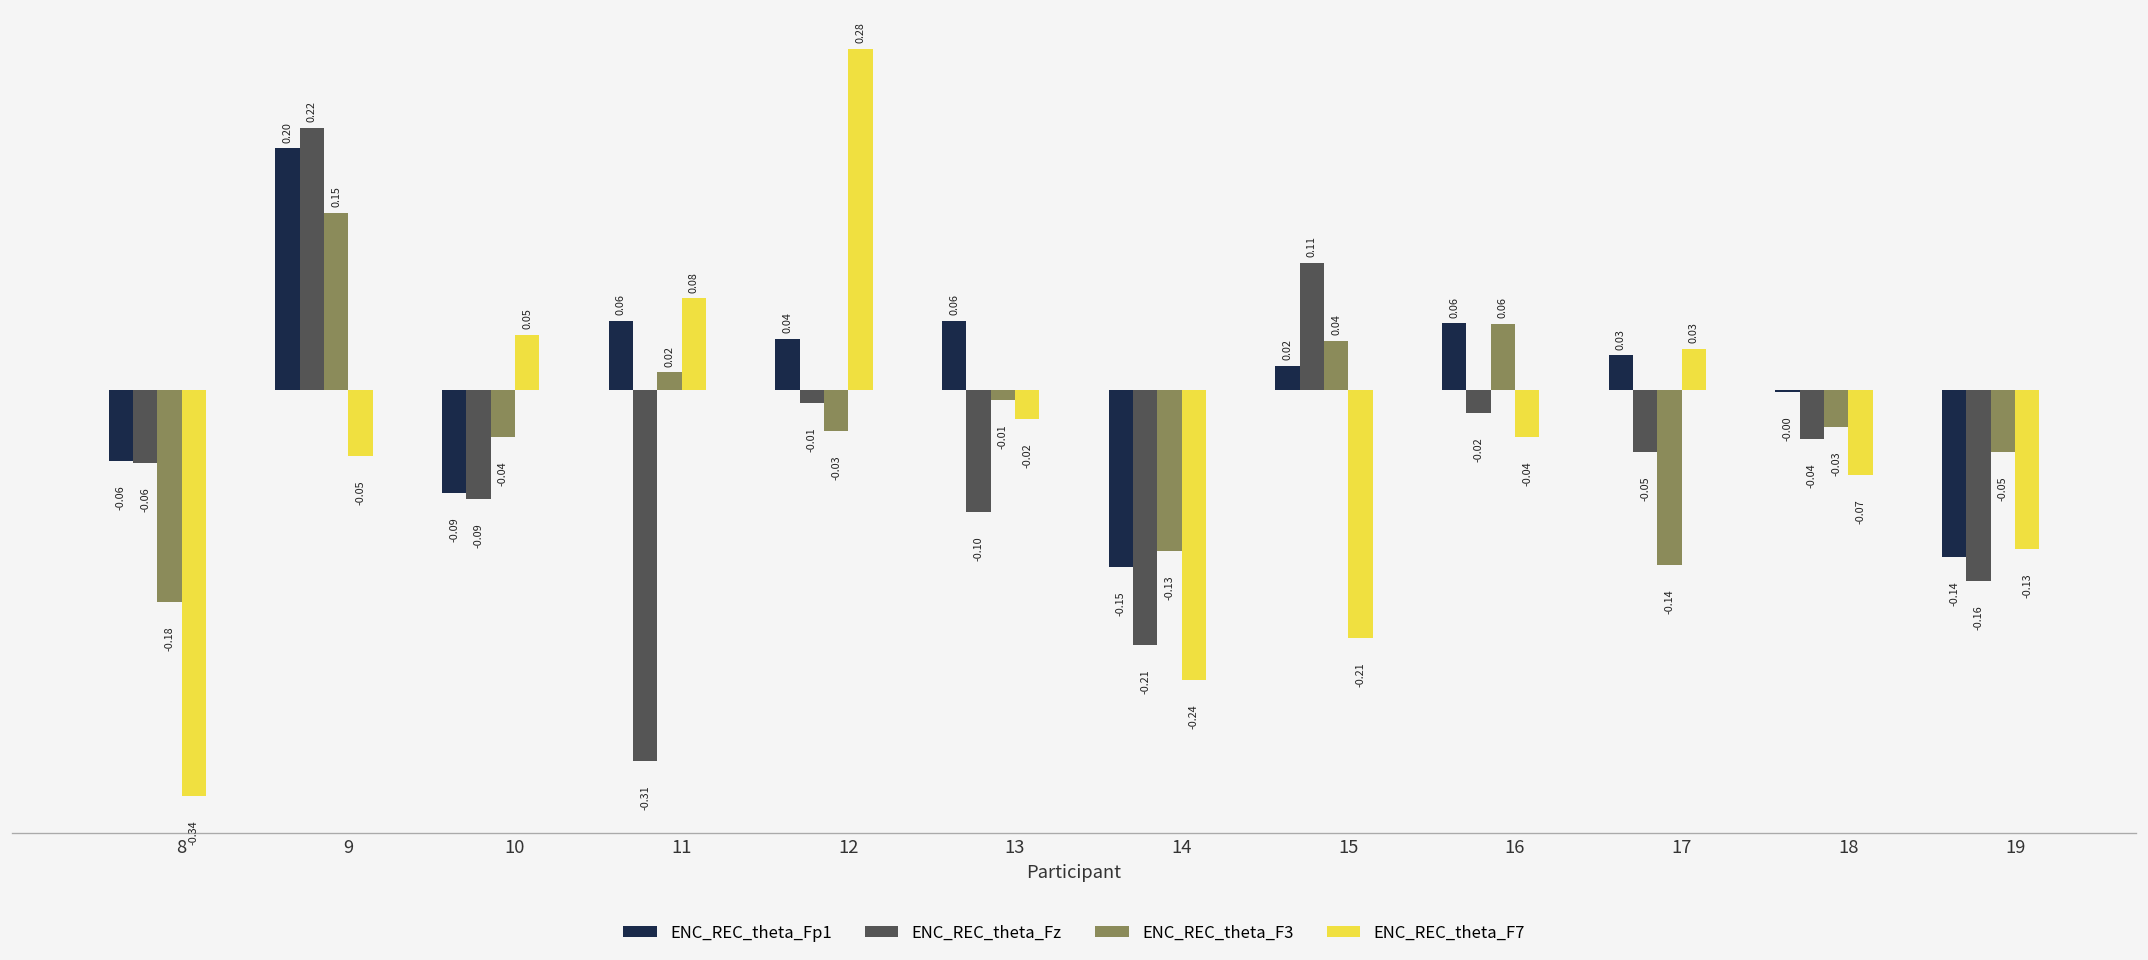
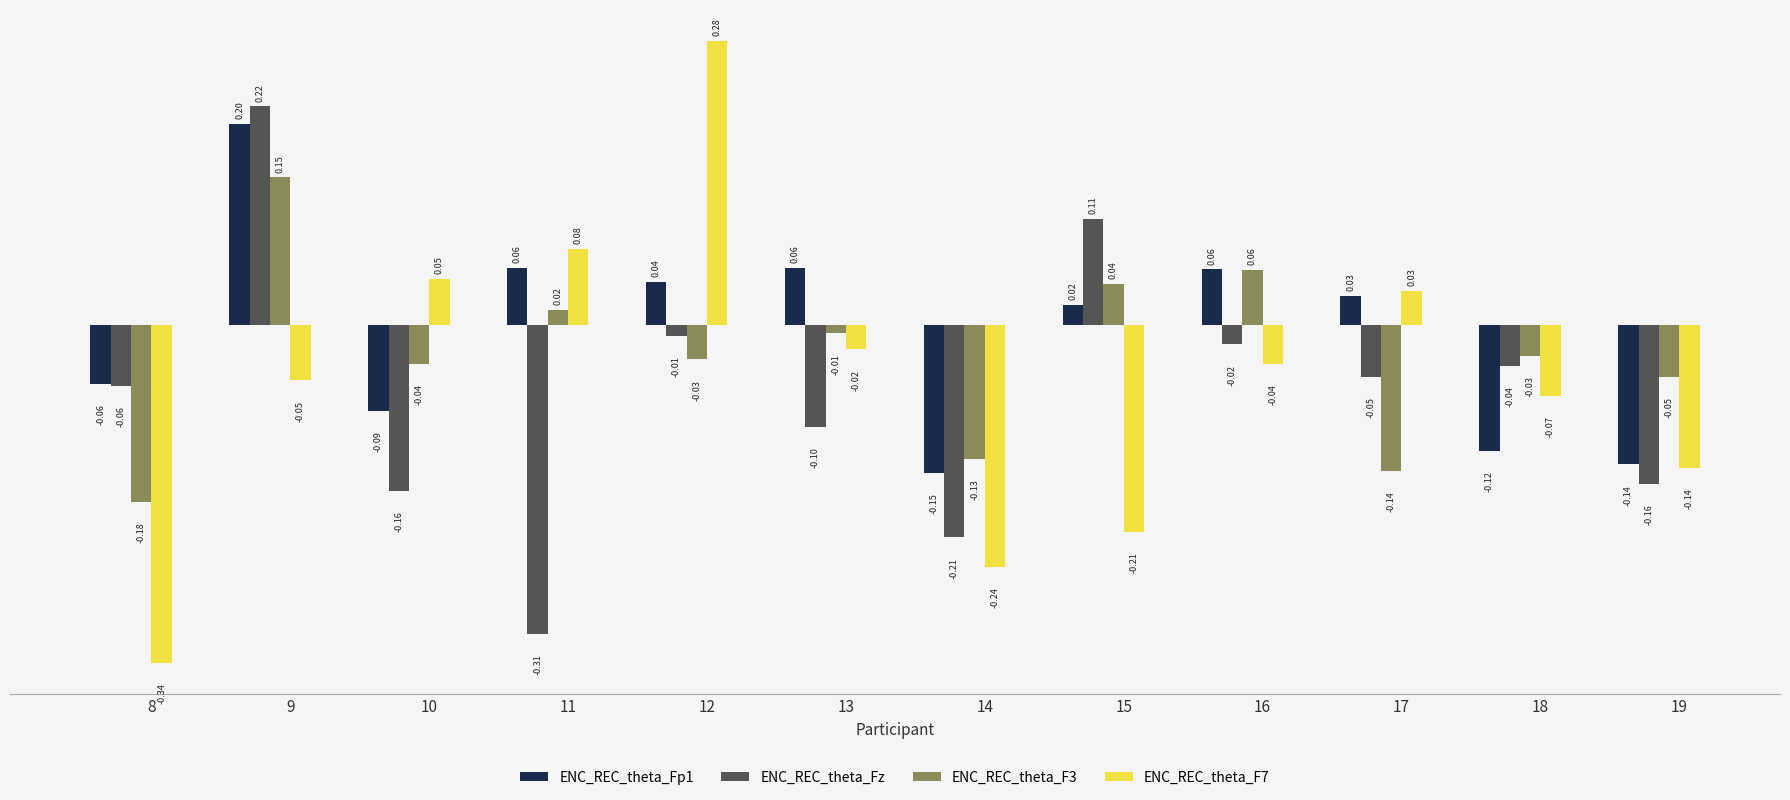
  {
    "ENC_REC_theta_Fp1": {
      "8": -0.06,
      "9": 0.20,
      "10": -0.09,
      "11": 0.06,
      "12": 0.04,
      "13": 0.06,
      "14": -0.15,
      "15": 0.02,
      "16": 0.06,
      "17": 0.03,
-     "18": -0.00,
+     "18": -0.12,
      "19": -0.14
    },
    "ENC_REC_theta_Fz": {
      "8": -0.06,
      "9": 0.22,
-     "10": -0.09,
+     "10": -0.16,
      "11": -0.31,
      "12": -0.01,
      "13": -0.10,
      "14": -0.21,
      "15": 0.11,
      "16": -0.02,
      "17": -0.05,
      "18": -0.04,
      "19": -0.16
    },
    "ENC_REC_theta_F3": {
      "8": -0.18,
      "9": 0.15,
      "10": -0.04,
      "11": 0.02,
      "12": -0.03,
      "13": -0.01,
      "14": -0.13,
      "15": 0.04,
      "16": 0.06,
      "17": -0.14,
      "18": -0.03,
      "19": -0.05
    },
    "ENC_REC_theta_F7": {
      "8": -0.34,
      "9": -0.05,
      "10": 0.05,
      "11": 0.08,
      "12": 0.28,
      "13": -0.02,
      "14": -0.24,
      "15": -0.21,
      "16": -0.04,
      "17": 0.03,
      "18": -0.07,
-     "19": -0.13
+     "19": -0.14
    }
  }
